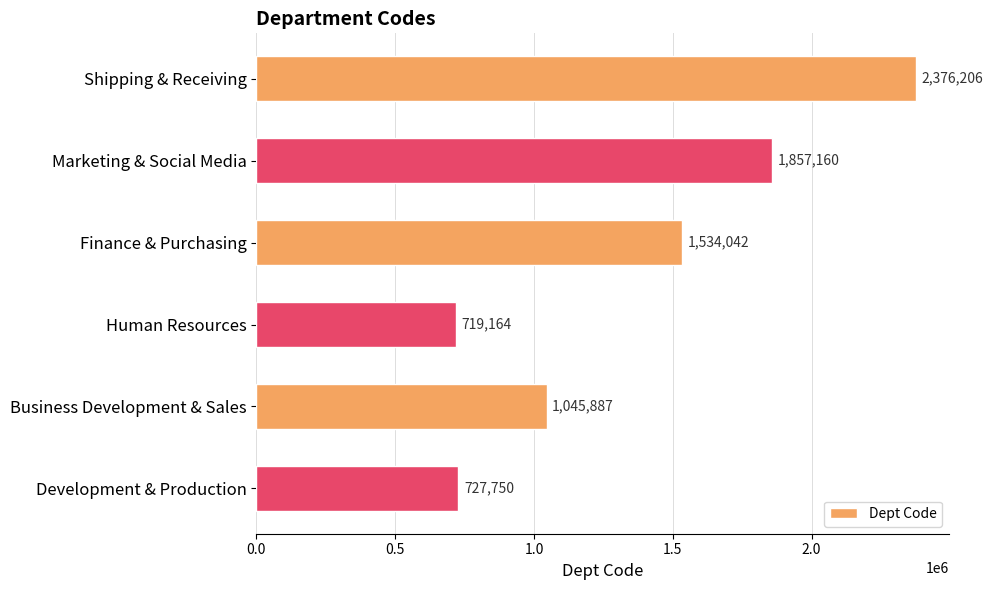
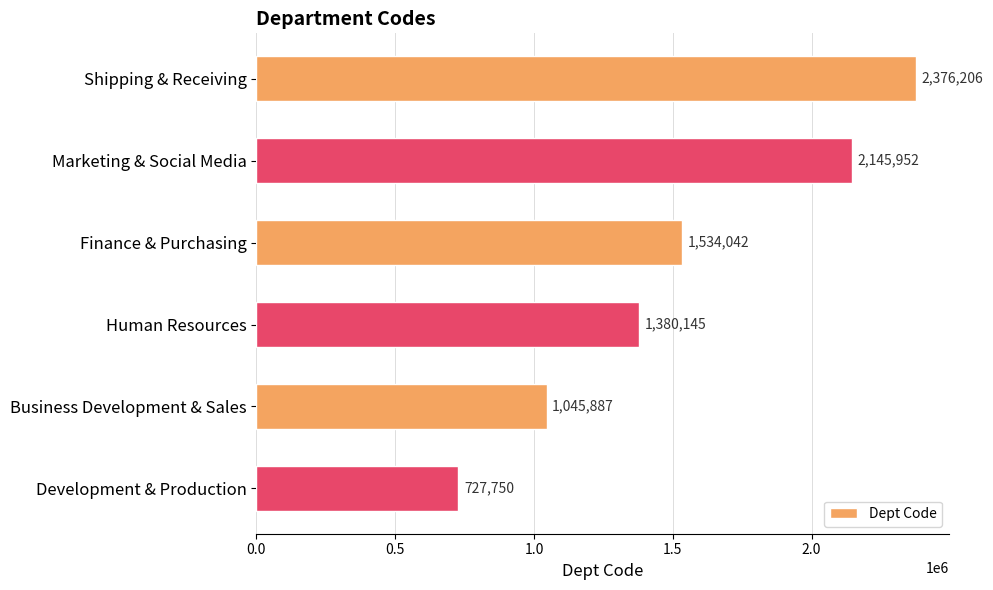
  {
    "Shipping & Receiving": "2,376,206",
-   "Marketing & Social Media": "1,857,160",
+   "Marketing & Social Media": "2,145,952",
    "Finance & Purchasing": "1,534,042",
-   "Human Resources": "719,164",
+   "Human Resources": "1,380,145",
    "Business Development & Sales": "1,045,887",
    "Development & Production": "727,750"
  }
